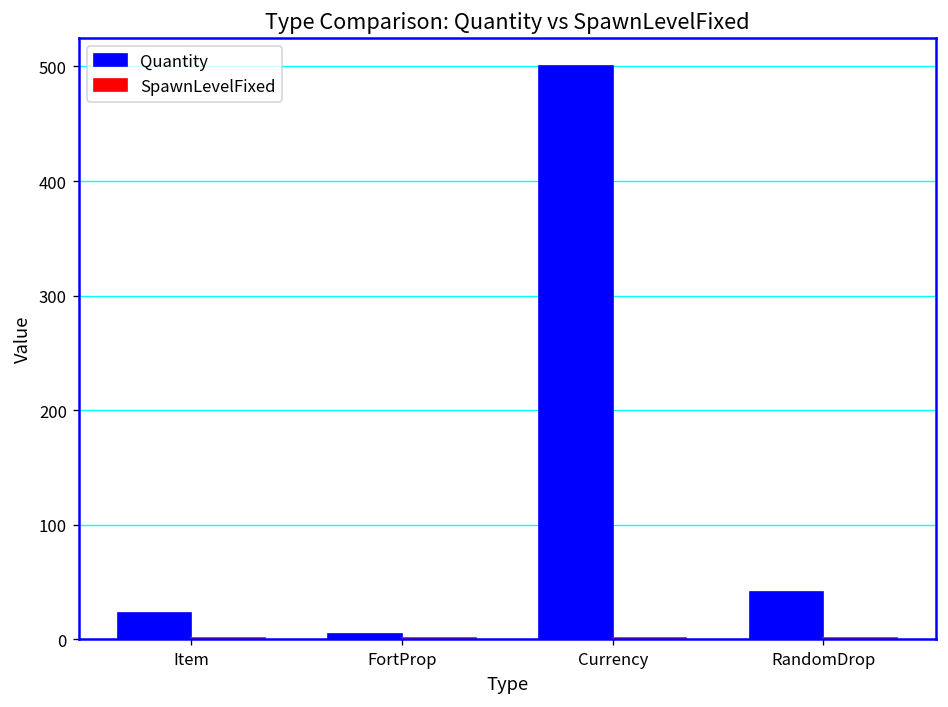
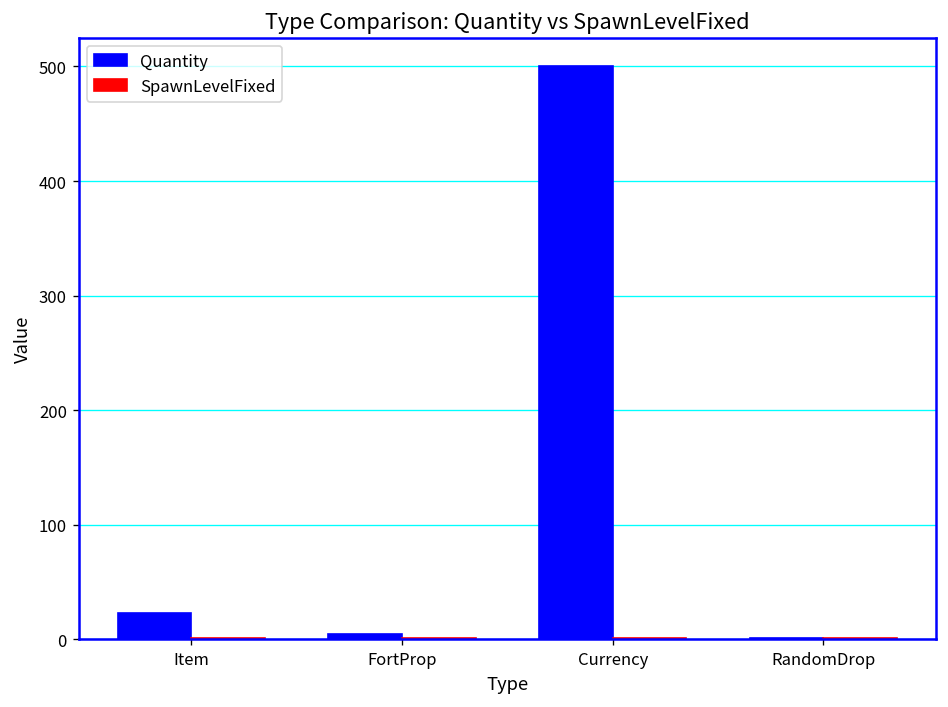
  {
    "Quantity": {
      "Item": 20,
      "FortProp": 10,
      "Currency": 500,
-     "RandomDrop": 40
+     "RandomDrop": 0
    }
  }
